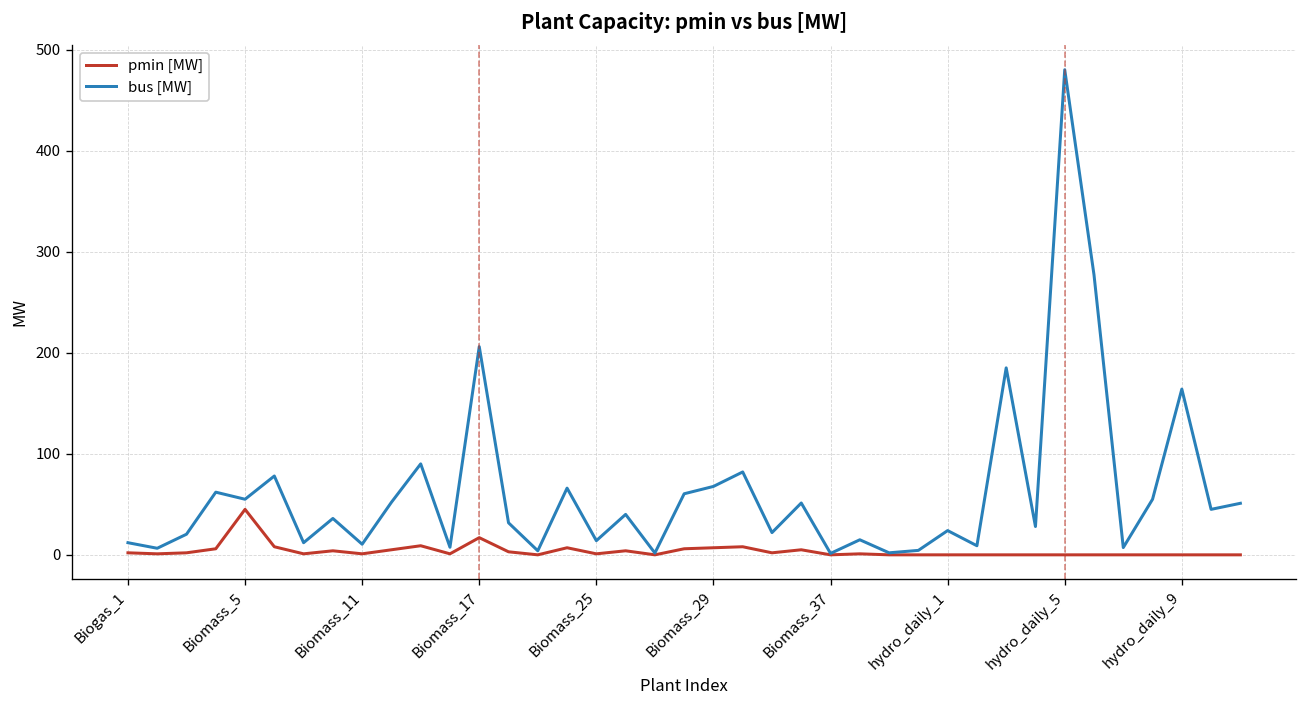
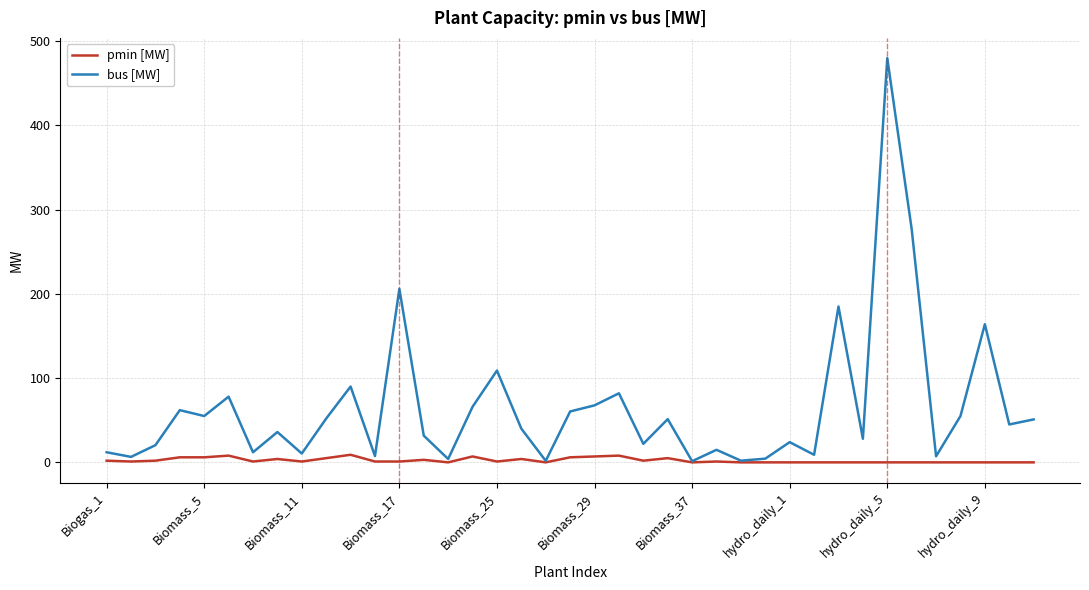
  {
    "pmin [MW]": {
      "Biogas_1": 0,
-     "Biomass_5": 50,
+     "Biomass_5": 10,
      "Biomass_11": 0,
-     "Biomass_17": 20,
+     "Biomass_17": 0,
      "Biomass_25": 0,
      "Biomass_29": 10,
      "hydro_daily_1": 0,
      "hydro_daily_5": 0,
      "hydro_daily_9": 0
    },
    "bus [MW]": {
      "Biogas_1": 10,
      "Biomass_5": 60,
      "Biomass_11": 10,
      "Biomass_17": 210,
-     "Biomass_25": 10,
+     "Biomass_25": 110,
      "Biomass_29": 70,
      "hydro_daily_1": 20,
      "hydro_daily_5": 480,
      "hydro_daily_9": 160
    }
  }
